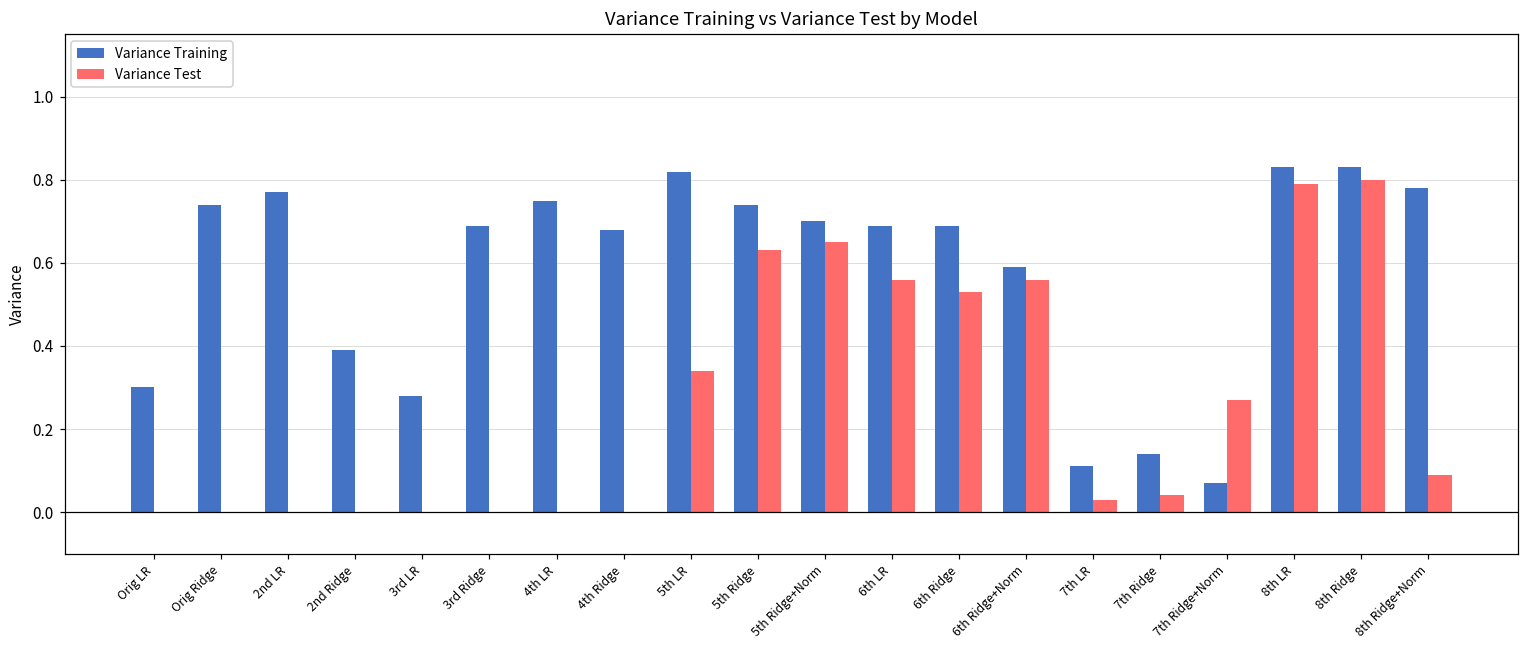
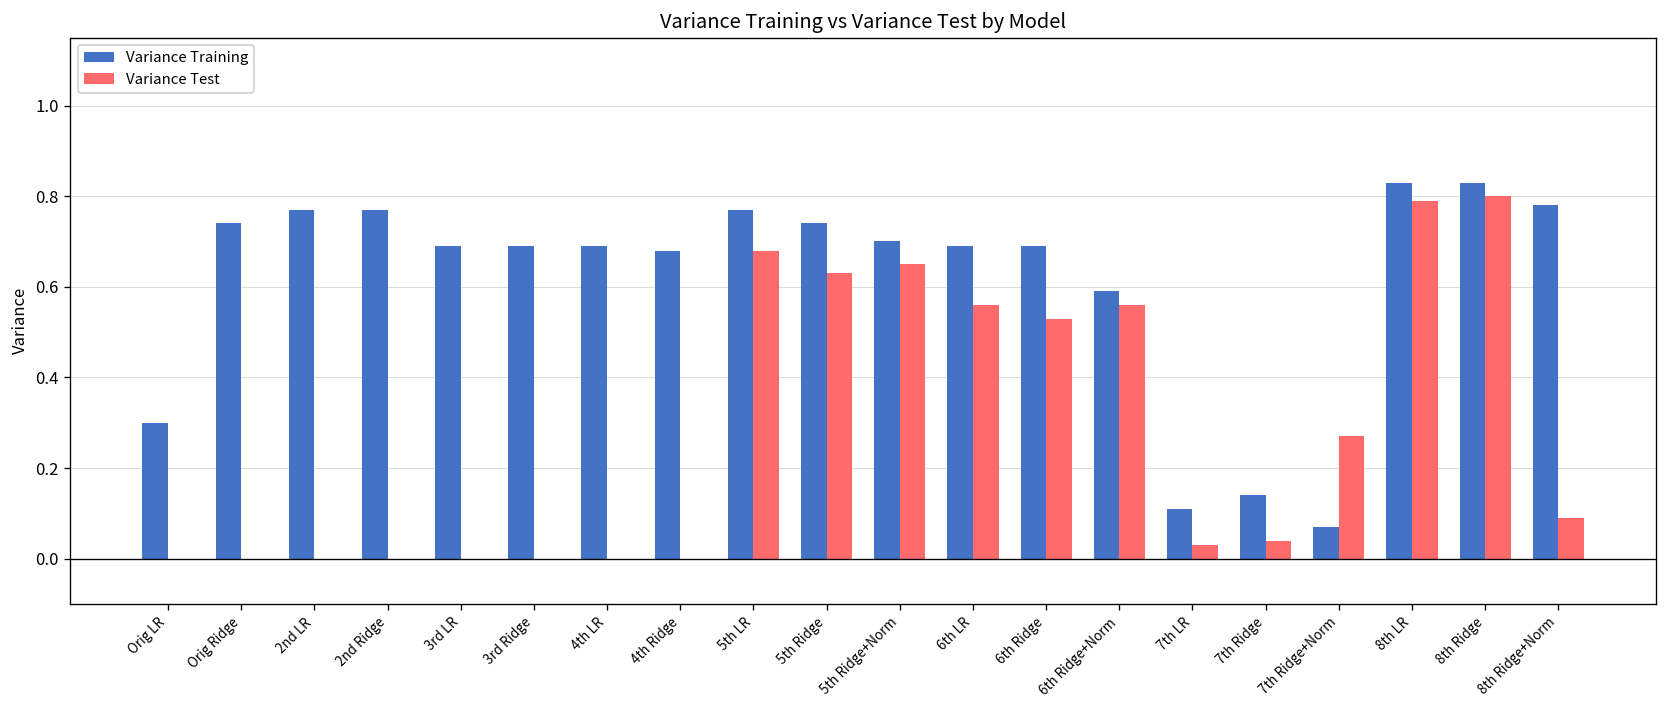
  {
    "Variance Training": {
      "Orig LR": 0.30,
      "Orig Ridge": 0.74,
      "2nd LR": 0.77,
-     "2nd Ridge": 0.39,
-     "3rd LR": 0.28,
+     "2nd Ridge": 0.77,
+     "3rd LR": 0.69,
      "3rd Ridge": 0.69,
-     "4th LR": 0.75,
+     "4th LR": 0.69,
      "4th Ridge": 0.68,
-     "5th LR": 0.82,
+     "5th LR": 0.77,
      "5th Ridge": 0.74,
      "5th Ridge+Norm": 0.70,
      "6th LR": 0.69,
      "6th Ridge": 0.69,
      "6th Ridge+Norm": 0.59,
      "7th LR": 0.11,
      "7th Ridge": 0.14,
      "7th Ridge+Norm": 0.07,
      "8th LR": 0.83,
      "8th Ridge": 0.83,
      "8th Ridge+Norm": 0.78
    },
    "Variance Test": {
      "Orig LR": 0.00,
      "Orig Ridge": 0.00,
      "2nd LR": 0.00,
      "2nd Ridge": 0.00,
      "3rd LR": 0.00,
      "3rd Ridge": 0.00,
      "4th LR": 0.00,
      "4th Ridge": 0.00,
-     "5th LR": 0.34,
+     "5th LR": 0.68,
      "5th Ridge": 0.63,
      "5th Ridge+Norm": 0.65,
      "6th LR": 0.56,
      "6th Ridge": 0.53,
      "6th Ridge+Norm": 0.56,
      "7th LR": 0.03,
      "7th Ridge": 0.04,
      "7th Ridge+Norm": 0.27,
      "8th LR": 0.79,
      "8th Ridge": 0.80,
      "8th Ridge+Norm": 0.09
    }
  }
